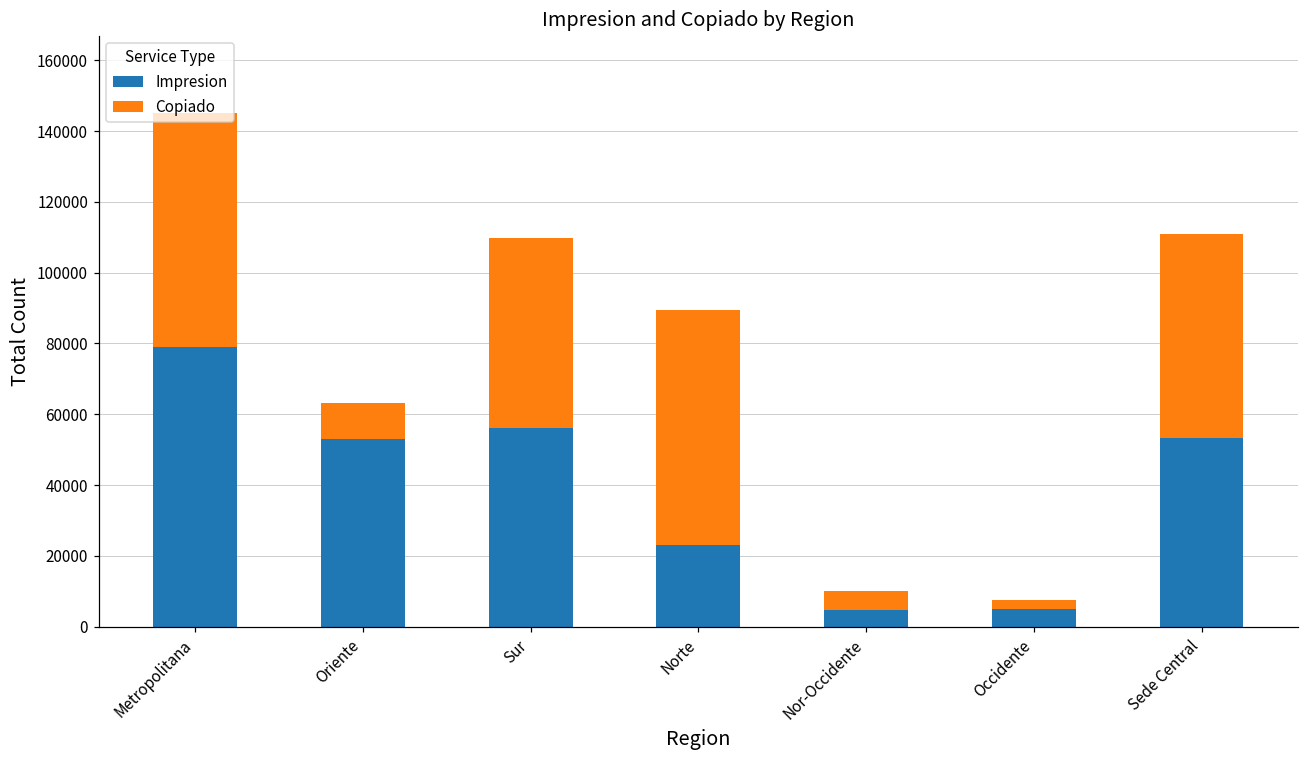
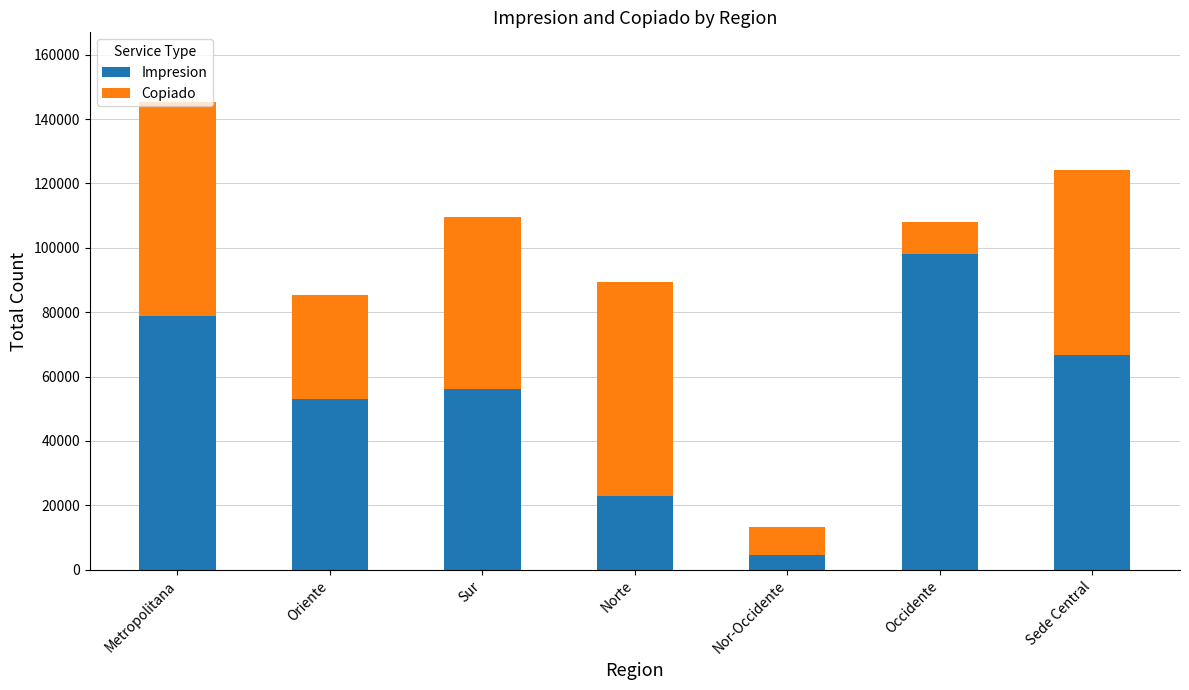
  {
    "Impresion": {
      "Metropolitana": 79000,
      "Oriente": 53000,
      "Sur": 56000,
      "Norte": 23000,
      "Nor-Occidente": 5000,
-     "Occidente": 5000,
-     "Sede Central": 53000
+     "Occidente": 98000,
+     "Sede Central": 67000
    },
    "Copiado": {
-     "Oriente": 10000,
+     "Oriente": 33000,
      "Sur": 54000,
      "Norte": 67000,
-     "Nor-Occidente": 5000,
-     "Occidente": 3000,
+     "Nor-Occidente": 9000,
+     "Occidente": 10000,
      "Sede Central": 58000
    }
  }
